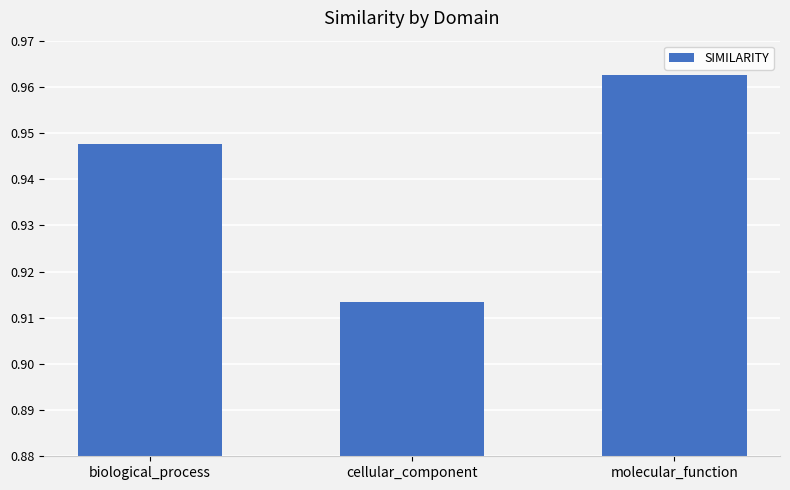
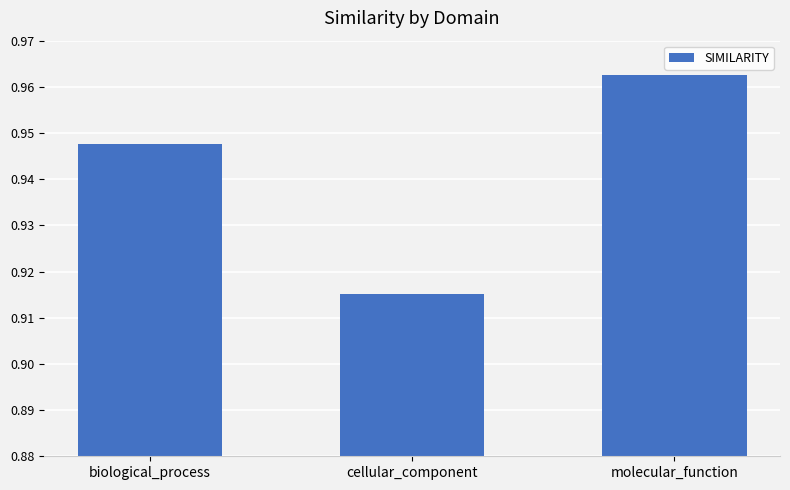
  {
    "biological_process": 0.948,
-   "cellular_component": 0.913,
+   "cellular_component": 0.915,
    "molecular_function": 0.963
  }
